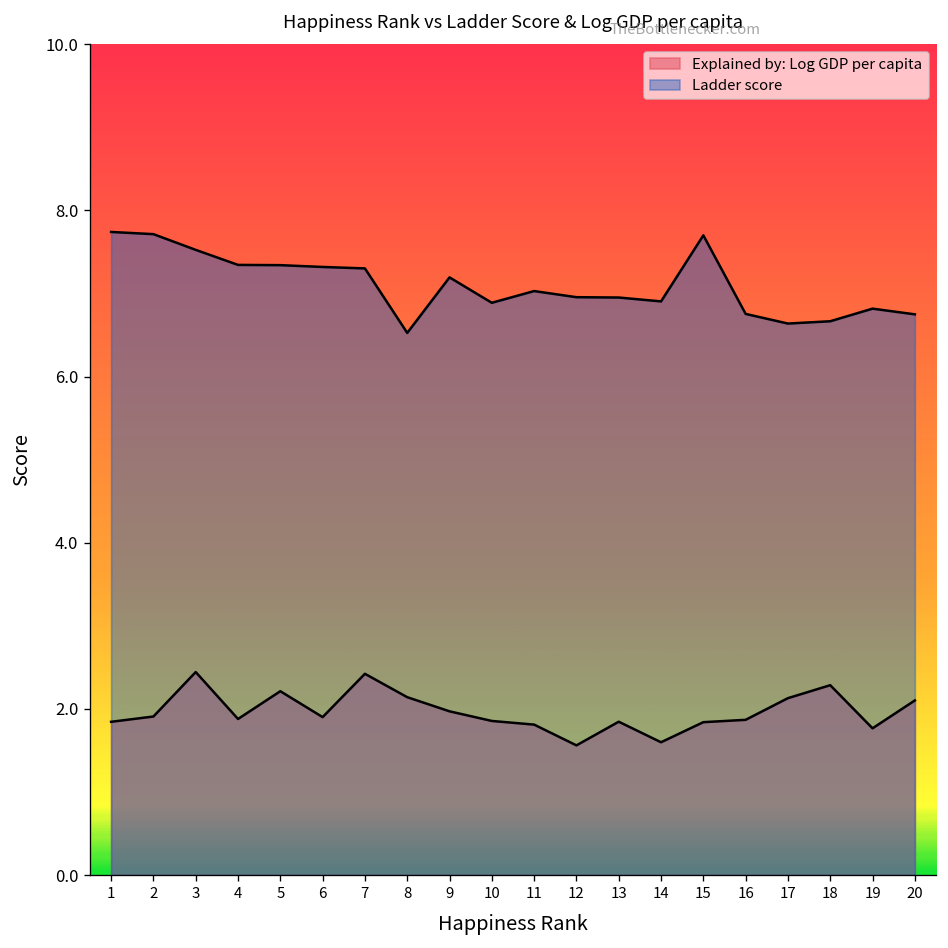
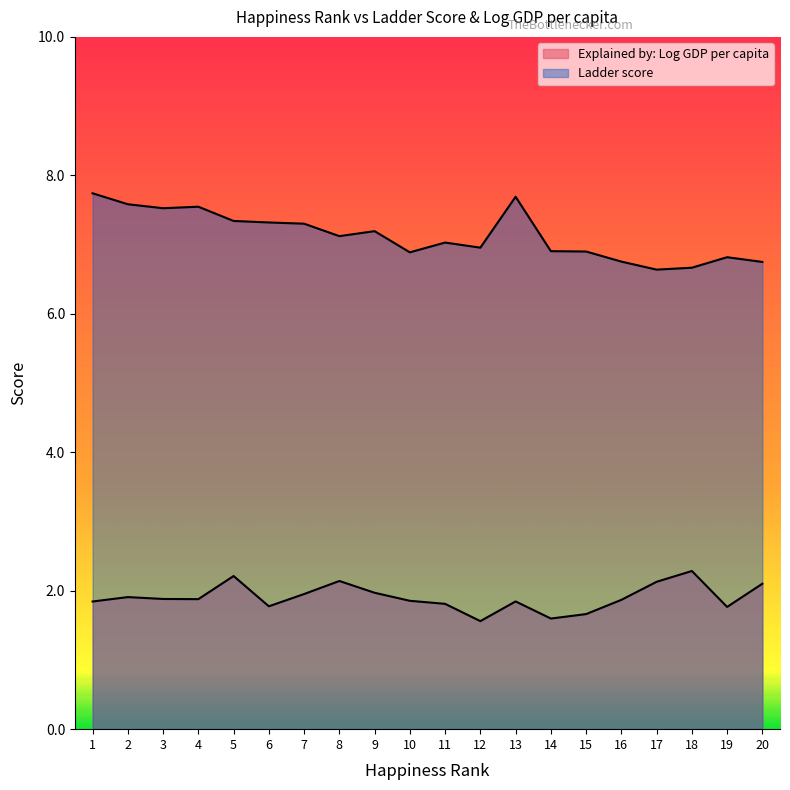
  {
    "Explained by: Log GDP per capita": {
      "1": 1.8,
      "2": 1.9,
-     "3": 2.4,
+     "3": 1.9,
      "4": 1.9,
      "5": 2.2,
-     "6": 1.9,
-     "7": 2.4,
+     "6": 1.8,
+     "7": 2.0,
      "8": 2.1,
      "9": 2.0,
      "10": 1.9,
      "11": 1.8,
      "12": 1.6,
      "13": 1.8,
      "14": 1.6,
-     "15": 1.8,
+     "15": 1.7,
      "16": 1.9,
      "17": 2.1,
      "18": 2.3,
      "19": 1.8,
      "20": 2.1
    },
    "Ladder score": {
      "1": 7.7,
-     "2": 7.7,
+     "2": 7.6,
      "3": 7.5,
-     "4": 7.3,
+     "4": 7.5,
      "5": 7.3,
      "6": 7.3,
      "7": 7.3,
-     "8": 6.5,
+     "8": 7.1,
      "9": 7.2,
      "10": 6.9,
      "11": 7.0,
      "12": 7.0,
-     "13": 7.0,
+     "13": 7.7,
      "14": 6.9,
-     "15": 7.7,
+     "15": 6.9,
      "16": 6.8,
      "17": 6.6,
      "18": 6.7,
      "19": 6.8,
      "20": 6.7
    }
  }
